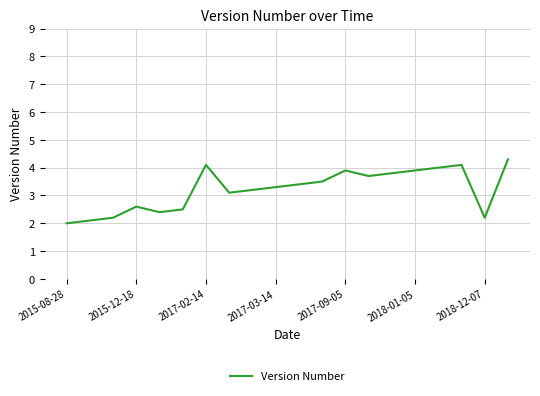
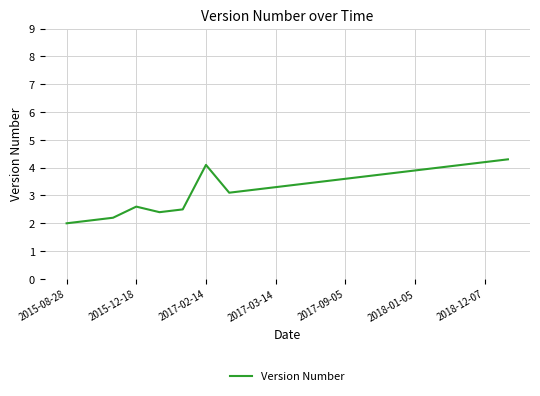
  {
    "2015-08-28": 2.0,
    "2015-12-18": 2.6,
    "2017-02-14": 4.1,
-   "2017-09-05": 3.9,
+   "2017-09-05": 3.6,
    "2018-01-05": 3.9,
-   "2018-12-07": 2.2
+   "2018-12-07": 4.2
  }
